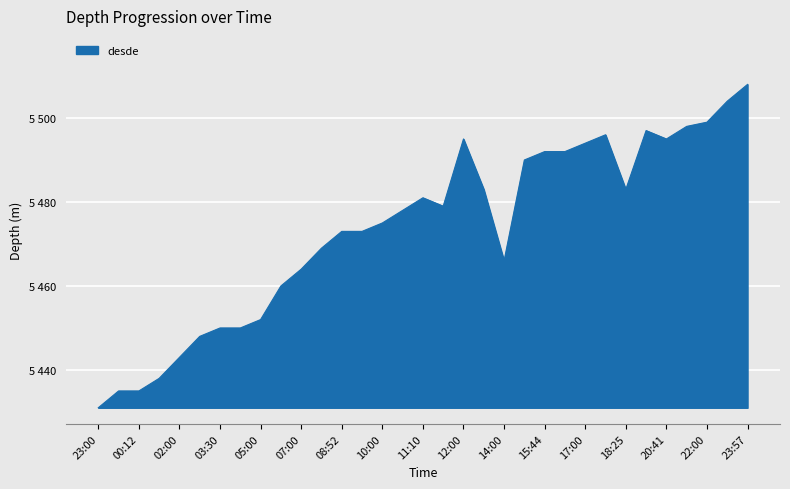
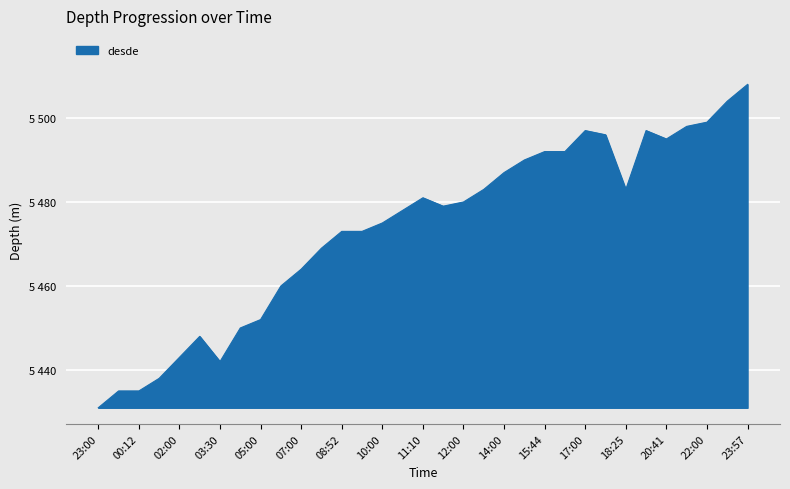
  {
    "00:12": 5435,
    "02:00": 5443,
-   "03:30": 5450,
+   "03:30": 5442,
    "05:00": 5452,
    "07:00": 5464,
    "08:52": 5473,
    "10:00": 5475,
    "11:10": 5481,
-   "12:00": 5495,
-   "14:00": 5466,
+   "12:00": 5480,
+   "14:00": 5487,
    "15:44": 5492,
-   "17:00": 5494,
+   "17:00": 5497,
    "18:25": 5483,
    "20:41": 5495,
    "22:00": 5499,
    "23:57": 5508
  }
